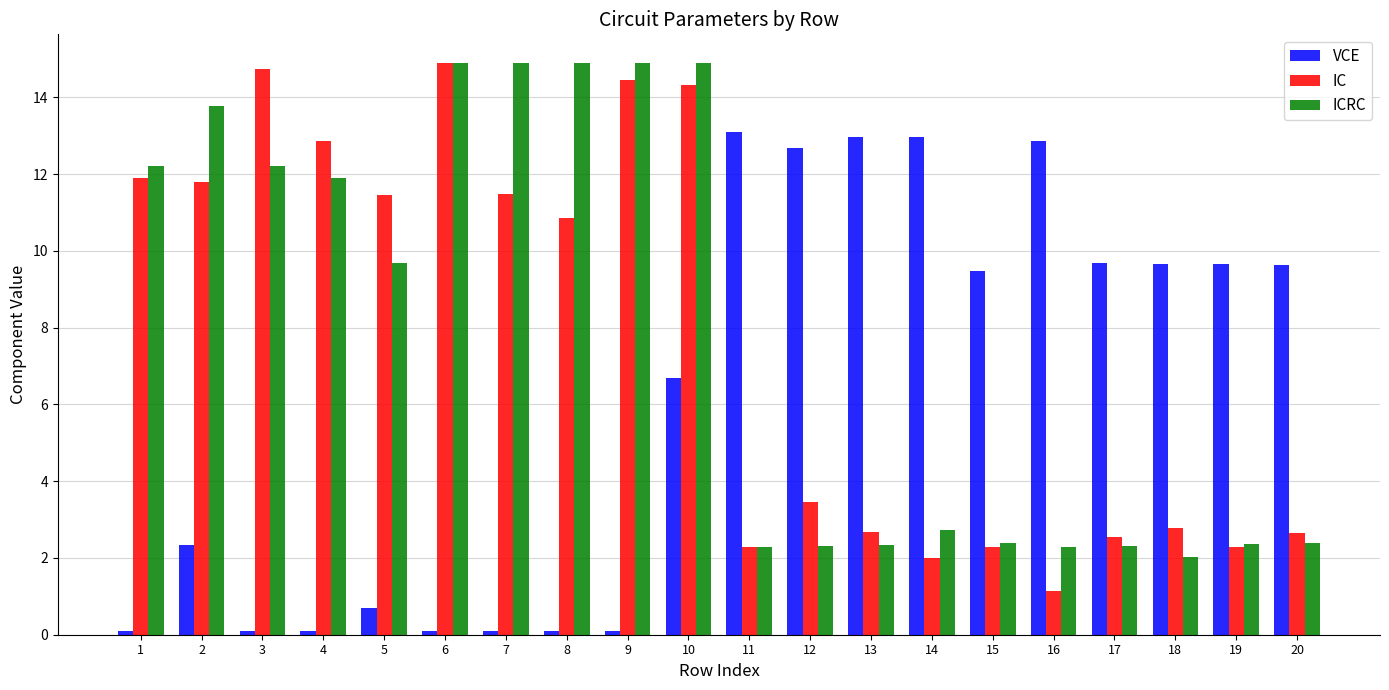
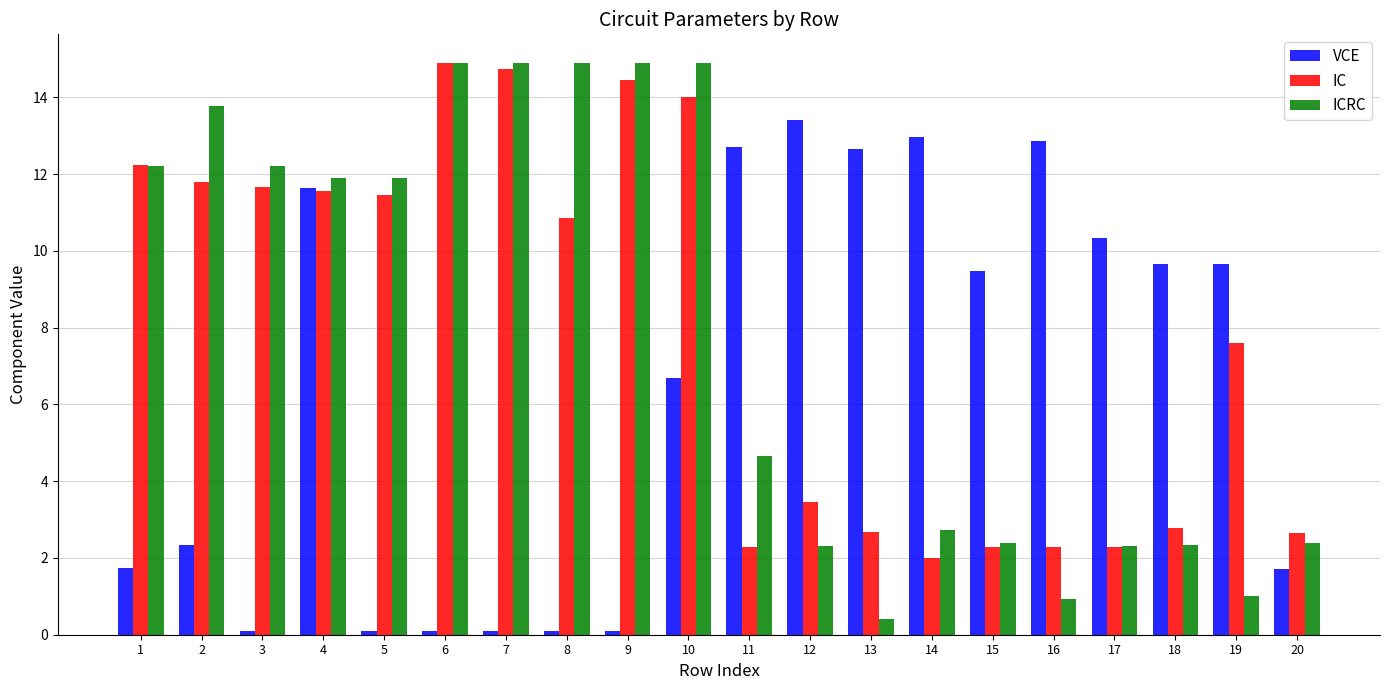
  {
    "VCE": {
-     "1": 0.1,
+     "1": 1.7,
      "2": 2.3,
      "3": 0.1,
-     "4": 0.1,
-     "5": 0.7,
+     "4": 11.6,
+     "5": 0.1,
      "6": 0.1,
      "7": 0.1,
      "8": 0.1,
      "9": 0.1,
      "10": 6.7,
-     "11": 13.1,
-     "12": 12.7,
-     "13": 13.0,
+     "11": 12.7,
+     "12": 13.4,
+     "13": 12.7,
      "14": 13.0,
      "15": 9.5,
      "16": 12.9,
-     "17": 9.7,
+     "17": 10.3,
      "18": 9.7,
      "19": 9.6,
-     "20": 9.6
+     "20": 1.7
    },
    "IC": {
-     "1": 11.9,
+     "1": 12.2,
      "2": 11.8,
-     "3": 14.7,
-     "4": 12.9,
+     "3": 11.7,
+     "4": 11.6,
      "5": 11.4,
      "6": 14.9,
-     "7": 11.5,
+     "7": 14.7,
      "8": 10.8,
      "9": 14.5,
-     "10": 14.3,
+     "10": 14.0,
      "11": 2.3,
      "12": 3.5,
      "13": 2.7,
      "14": 2.0,
      "15": 2.3,
-     "16": 1.1,
-     "17": 2.6,
+     "16": 2.3,
+     "17": 2.3,
      "18": 2.8,
-     "19": 2.3,
+     "19": 7.6,
      "20": 2.6
    },
    "ICRC": {
      "1": 12.2,
      "2": 13.8,
      "3": 12.2,
      "4": 11.9,
-     "5": 9.7,
+     "5": 11.9,
      "6": 14.9,
      "7": 14.9,
      "8": 14.9,
      "9": 14.9,
      "10": 14.9,
-     "11": 2.3,
+     "11": 4.7,
      "12": 2.3,
-     "13": 2.3,
+     "13": 0.4,
      "14": 2.7,
      "15": 2.4,
-     "16": 2.3,
+     "16": 0.9,
      "17": 2.3,
-     "18": 2.0,
-     "19": 2.4,
+     "18": 2.3,
+     "19": 1.0,
      "20": 2.4
    }
  }
